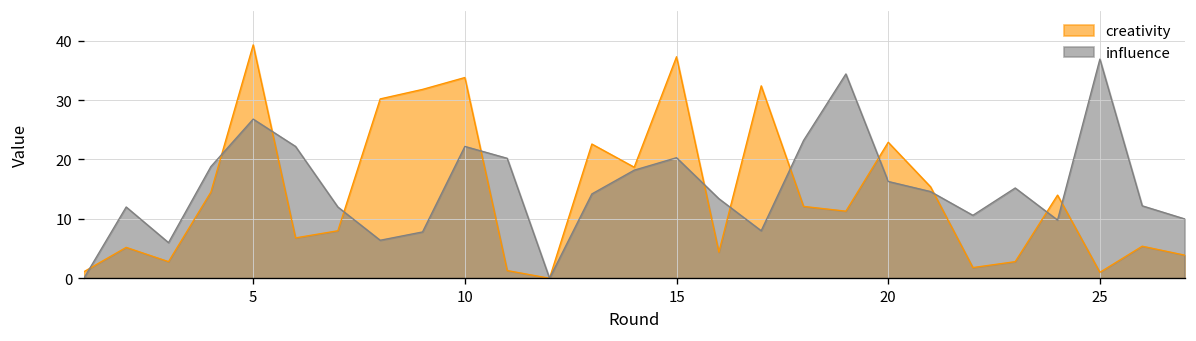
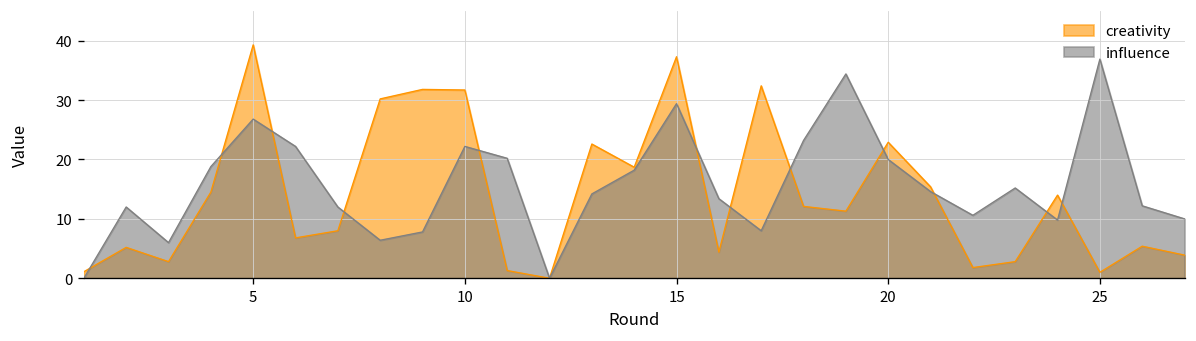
  {
    "creativity": {
      "5": 39,
-     "10": 34,
+     "10": 32,
      "15": 37,
      "20": 23,
      "25": 1
    },
    "influence": {
      "5": 27,
      "10": 22,
-     "15": 20,
-     "20": 16,
+     "15": 29,
+     "20": 20,
      "25": 37
    }
  }
